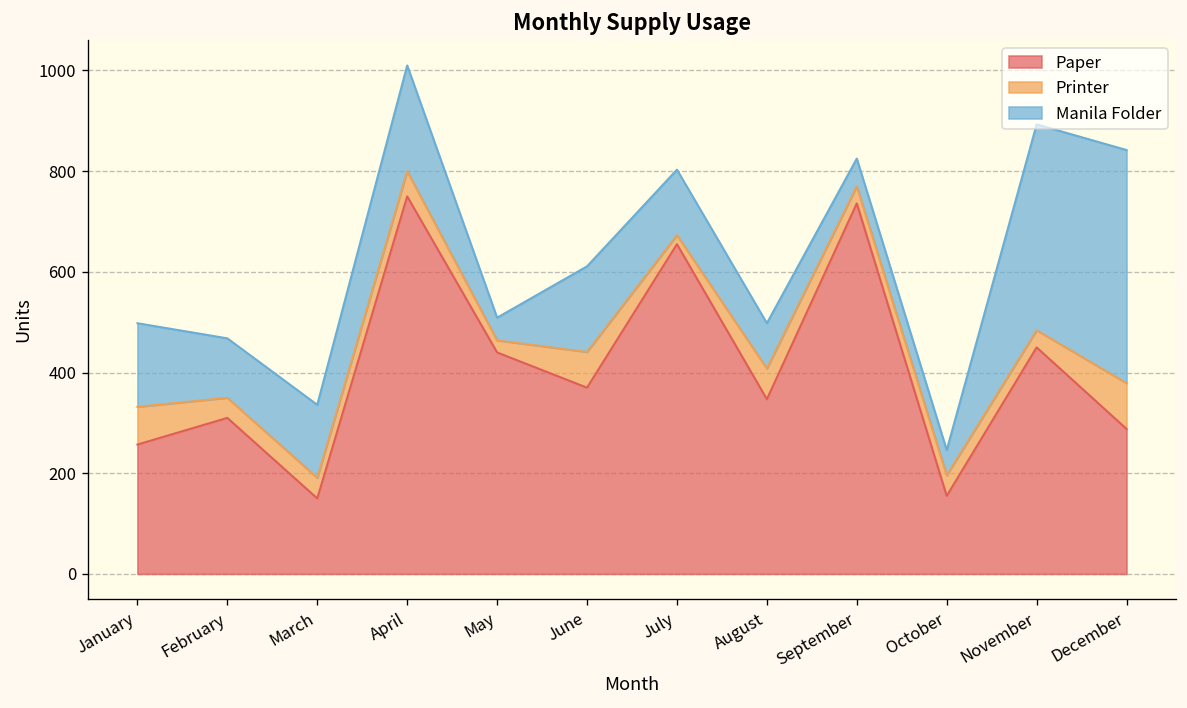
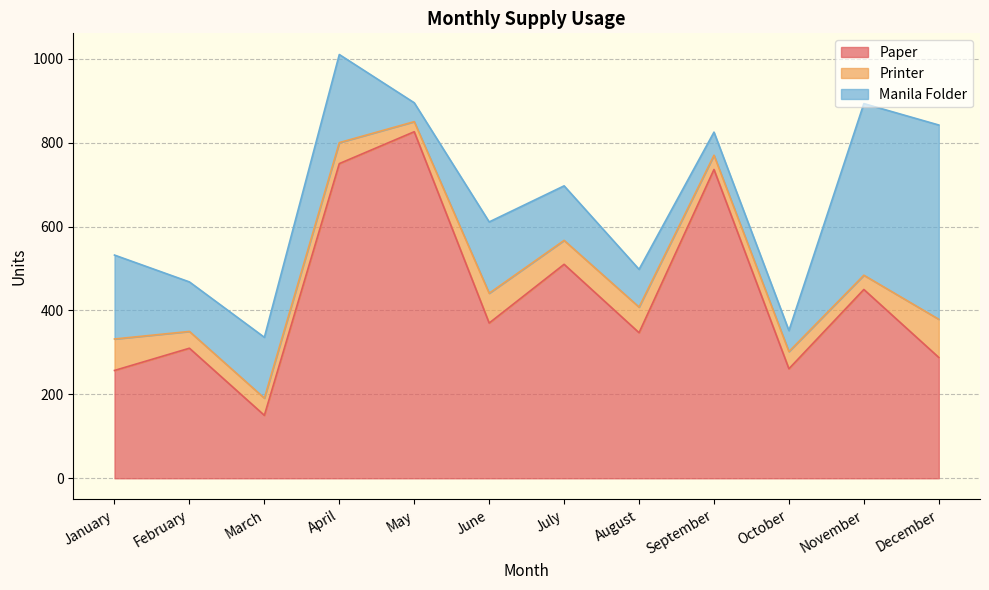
  {
    "Paper": {
      "January": 260,
      "February": 310,
      "March": 150,
      "April": 750,
-     "May": 440,
+     "May": 830,
      "June": 370,
-     "July": 660,
+     "July": 510,
      "August": 350,
      "September": 740,
-     "October": 160,
+     "October": 260,
      "November": 450,
      "December": 290
    },
    "Printer": {
      "January": 80,
      "February": 40,
      "March": 40,
      "April": 50,
      "May": 20,
      "June": 70,
-     "July": 20,
+     "July": 60,
      "August": 60,
      "September": 30,
      "October": 40,
      "November": 30,
      "December": 90
    },
    "Manila Folder": {
-     "January": 170,
+     "January": 200,
      "February": 120,
      "March": 150,
      "April": 210,
      "May": 50,
      "June": 170,
      "July": 130,
      "August": 90,
      "September": 60,
      "October": 50,
      "December": 460
    }
  }
